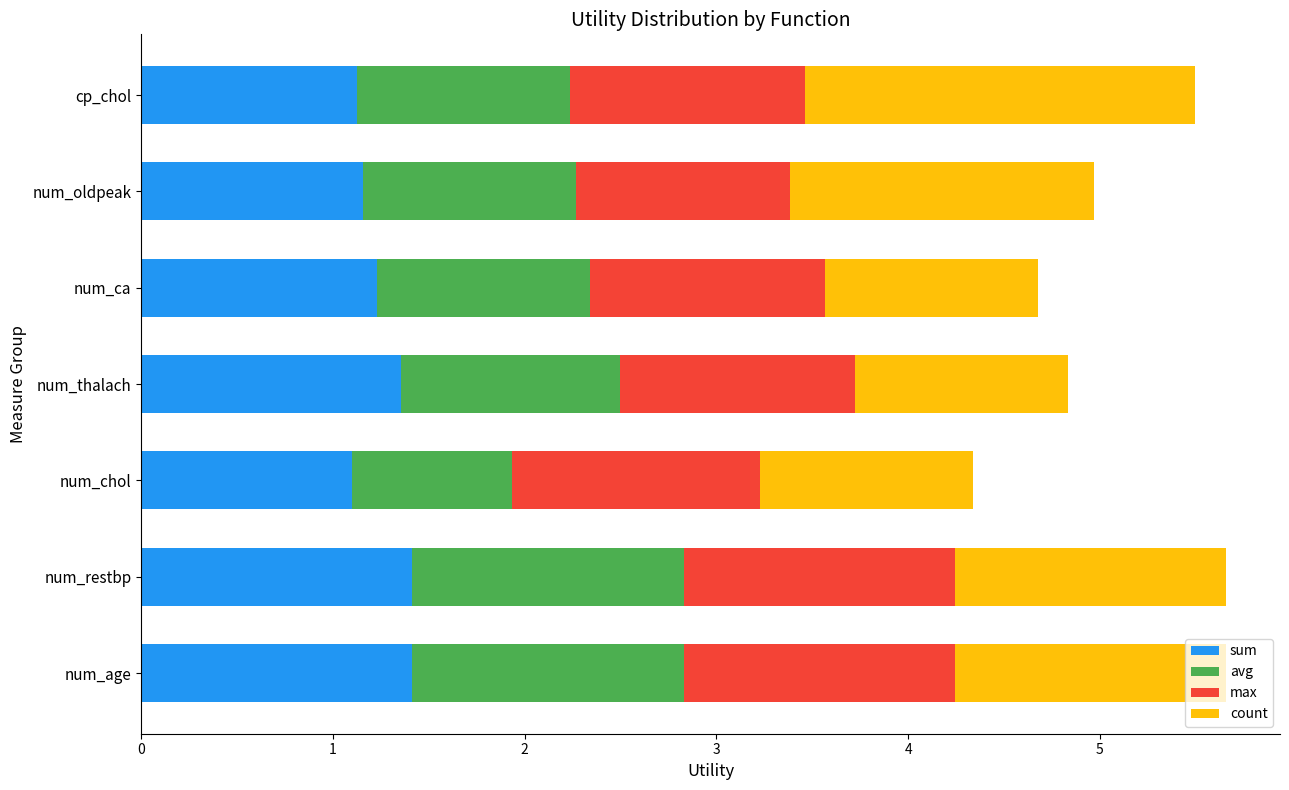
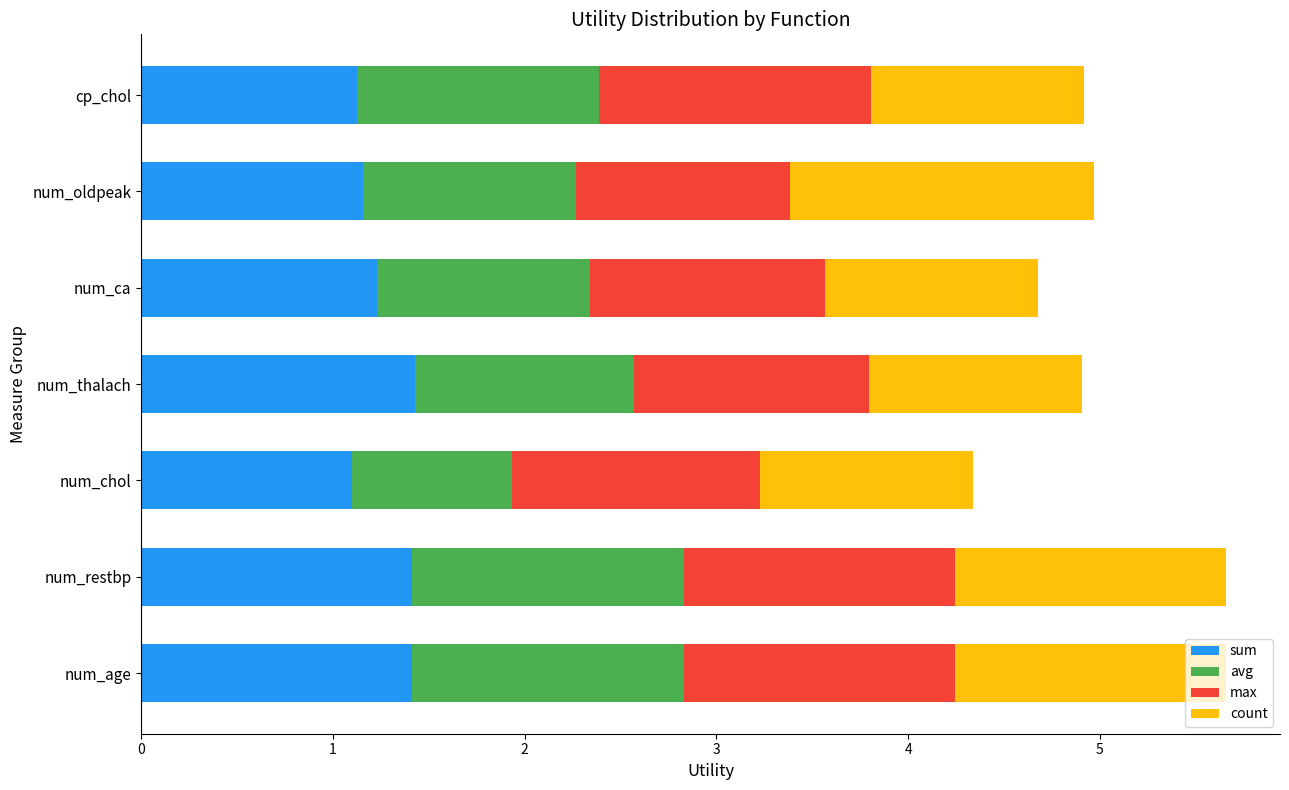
  {
    "sum": {
      "cp_chol": 1.12,
      "num_oldpeak": 1.15,
      "num_ca": 1.23,
-     "num_thalach": 1.35,
+     "num_thalach": 1.43,
      "num_chol": 1.10,
      "num_restbp": 1.41,
      "num_age": 1.41
    },
    "avg": {
-     "cp_chol": 1.11,
+     "cp_chol": 1.26,
      "num_oldpeak": 1.11,
      "num_ca": 1.11,
      "num_thalach": 1.14,
      "num_chol": 0.83,
      "num_restbp": 1.41,
      "num_age": 1.41
    },
    "max": {
-     "cp_chol": 1.22,
+     "cp_chol": 1.42,
      "num_oldpeak": 1.12,
      "num_ca": 1.22,
      "num_thalach": 1.22,
      "num_chol": 1.29,
      "num_restbp": 1.41,
      "num_age": 1.41
    },
    "count": {
-     "cp_chol": 2.03,
+     "cp_chol": 1.11,
      "num_oldpeak": 1.59,
      "num_ca": 1.11,
      "num_thalach": 1.11,
      "num_chol": 1.11,
      "num_restbp": 1.41
    }
  }
